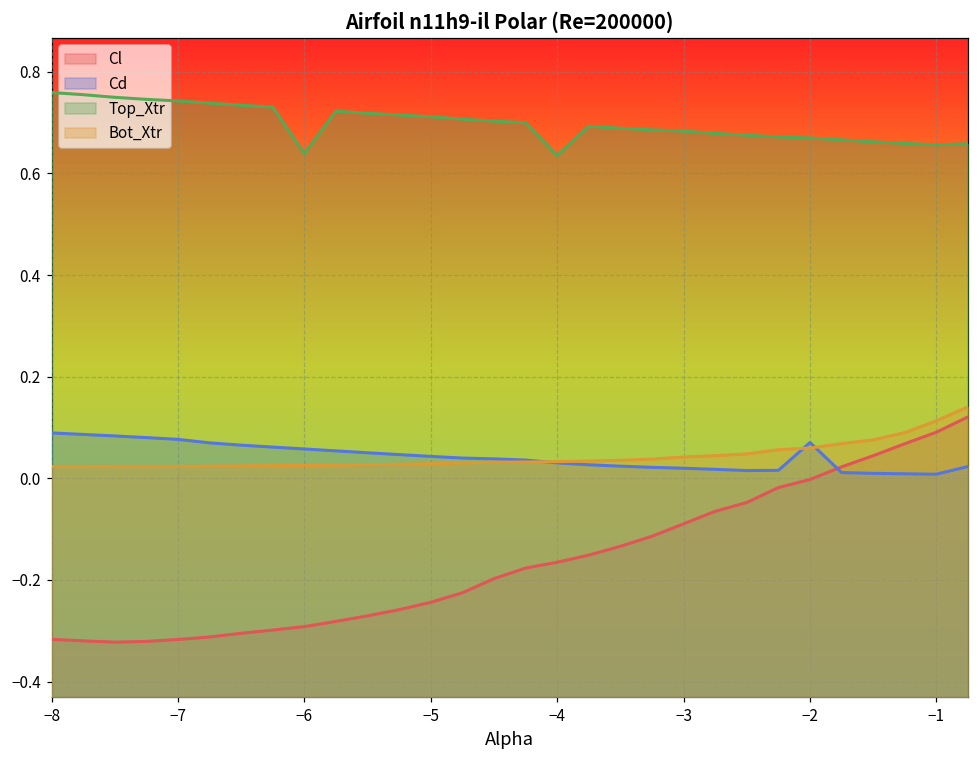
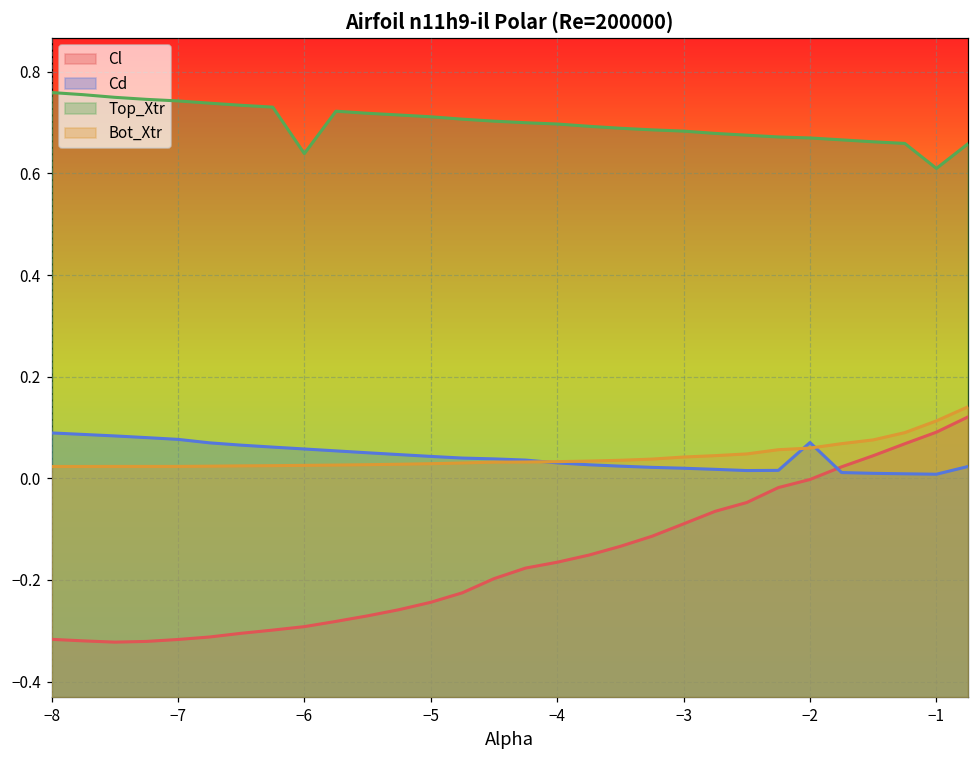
  {
    "Cd": {
      "−8": 0.09,
      "−7": 0.08,
      "−6": 0.06,
      "−5": 0.04,
      "−3": 0.02,
      "−2": 0.07,
      "−1": 0.01
    },
    "Top_Xtr": {
      "−8": 0.76,
      "−7": 0.74,
      "−6": 0.64,
      "−5": 0.71,
-     "−4": 0.64,
+     "−4": 0.70,
      "−3": 0.68,
      "−2": 0.67,
-     "−1": 0.66
+     "−1": 0.61
    }
  }
